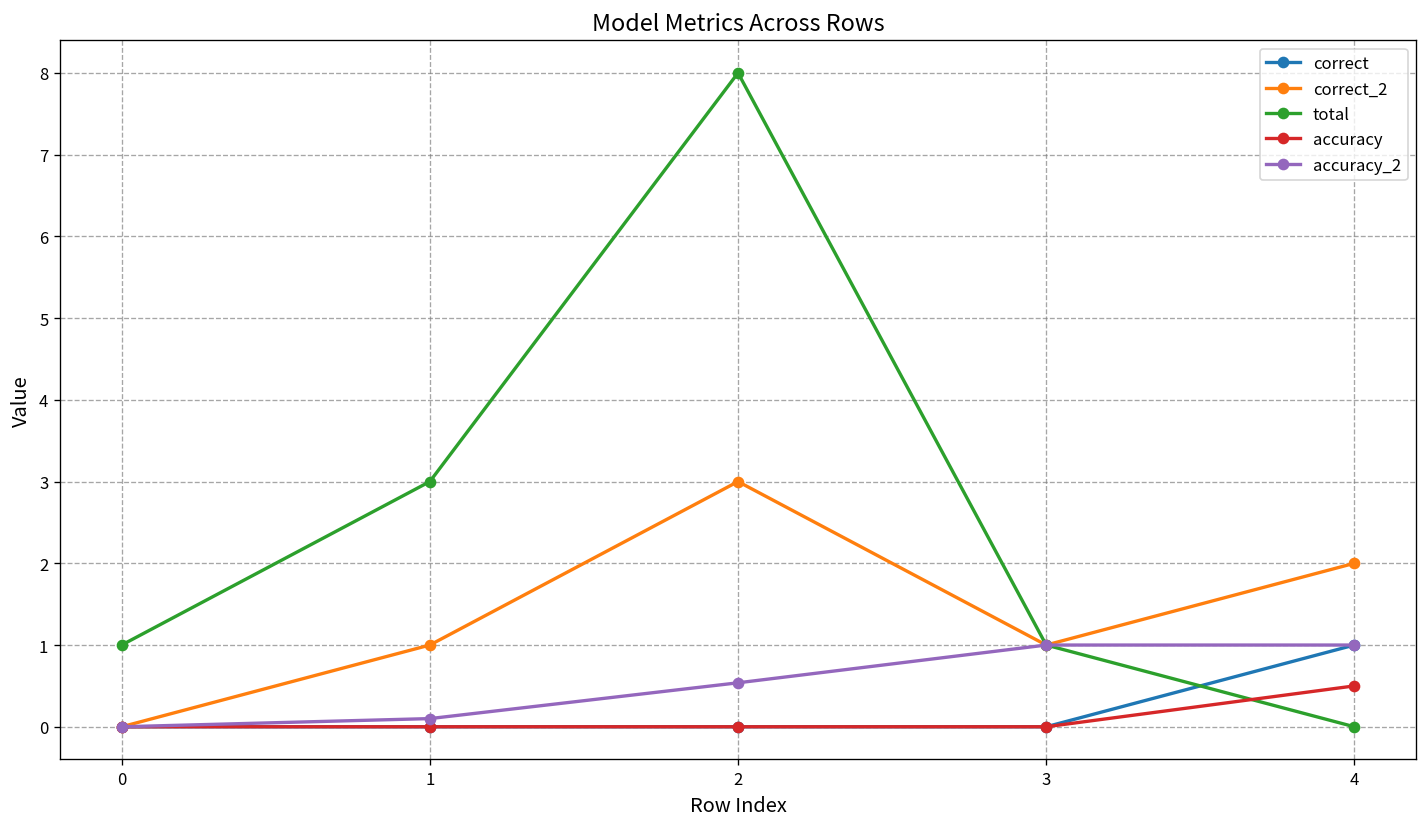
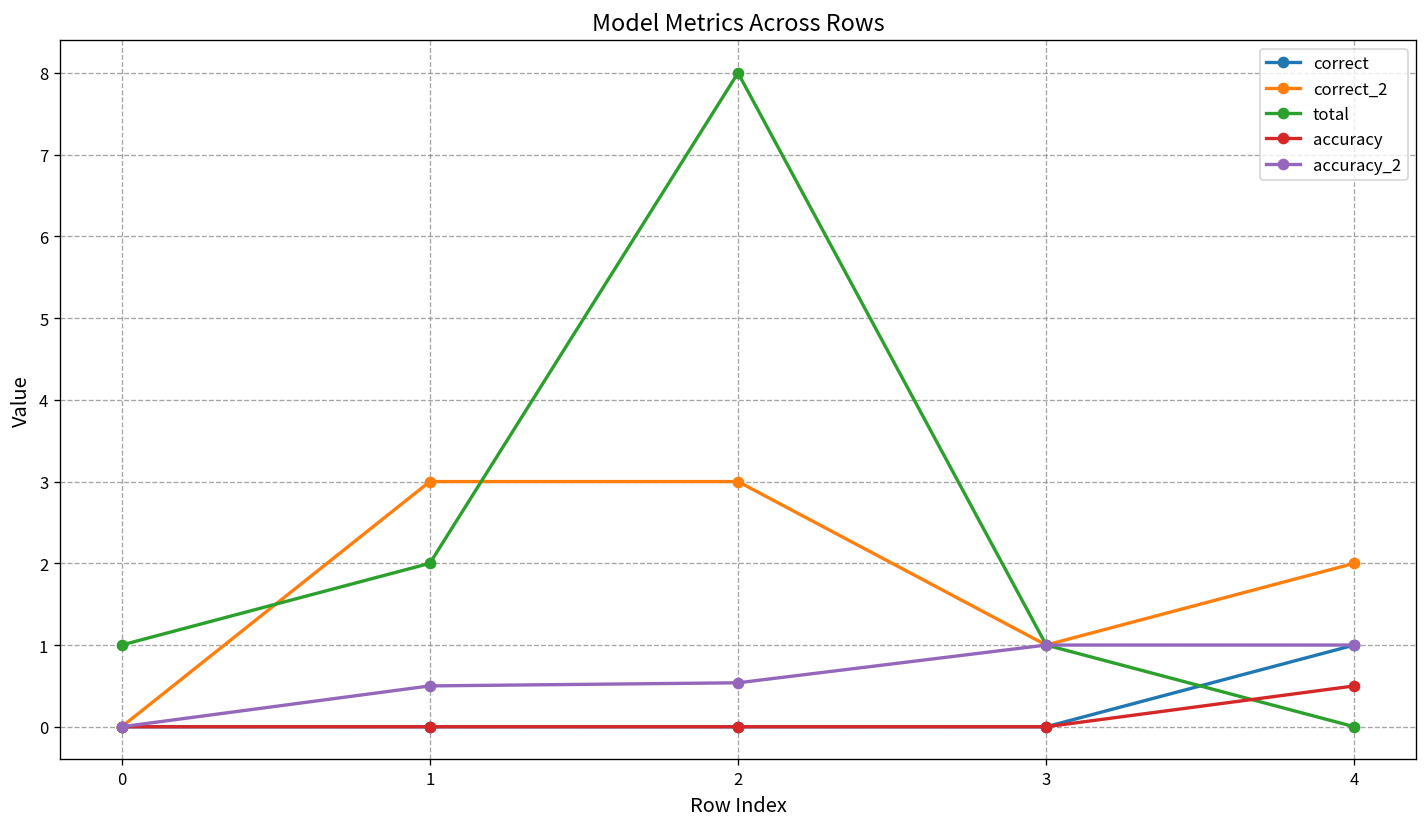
  {
    "correct_2": {
-     "1": 1,
+     "1": 3,
      "2": 3,
      "4": 2
    },
    "total": {
      "0": 1,
-     "1": 3,
+     "1": 2,
      "2": 8,
      "4": 0
    },
    "accuracy": {
      "4": 0.5
    },
    "accuracy_2": {
-     "1": 0.1,
+     "1": 0.5,
      "2": 0.5
    }
  }
